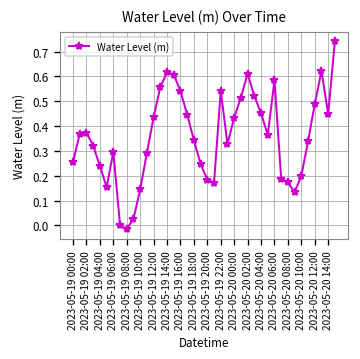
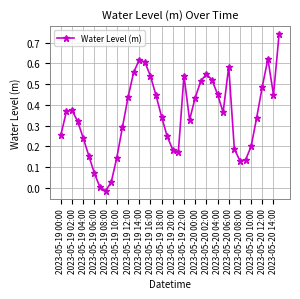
  {
    "2023-05-19 00:00": 0.26,
    "2023-05-19 02:00": 0.37,
    "2023-05-19 04:00": 0.24,
-   "2023-05-19 06:00": 0.30,
+   "2023-05-19 06:00": 0.07,
    "2023-05-19 08:00": -0.01,
    "2023-05-19 10:00": 0.15,
    "2023-05-19 12:00": 0.44,
    "2023-05-19 14:00": 0.62,
    "2023-05-19 16:00": 0.54,
    "2023-05-19 18:00": 0.34,
    "2023-05-19 20:00": 0.18,
    "2023-05-19 22:00": 0.54,
    "2023-05-20 00:00": 0.43,
-   "2023-05-20 02:00": 0.61,
+   "2023-05-20 02:00": 0.55,
    "2023-05-20 04:00": 0.45,
    "2023-05-20 06:00": 0.59,
-   "2023-05-20 08:00": 0.17,
+   "2023-05-20 08:00": 0.13,
    "2023-05-20 10:00": 0.20,
    "2023-05-20 12:00": 0.49,
    "2023-05-20 14:00": 0.45
  }
